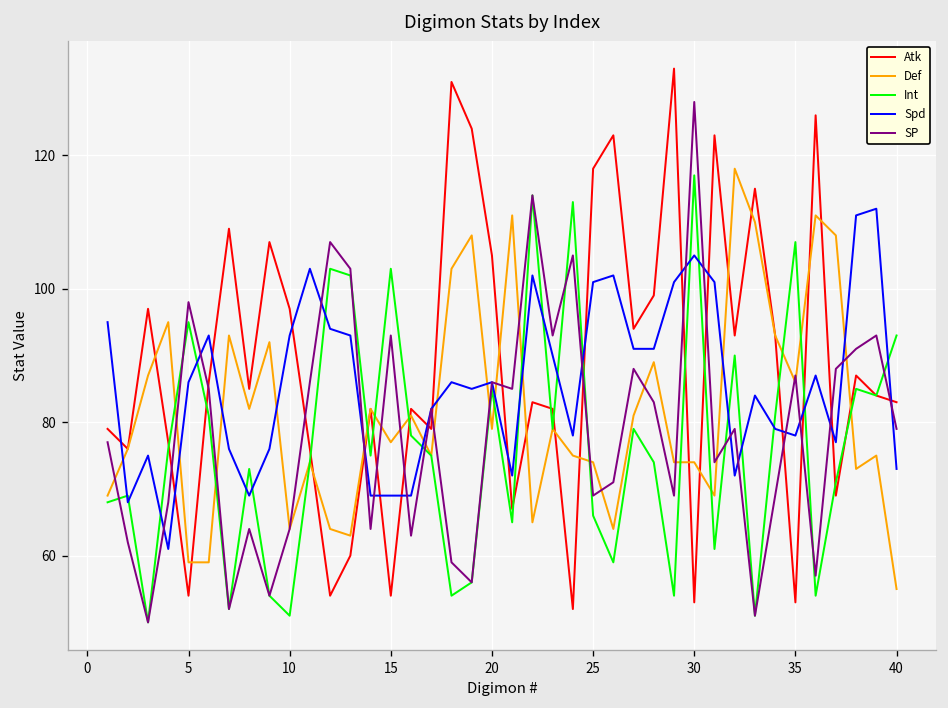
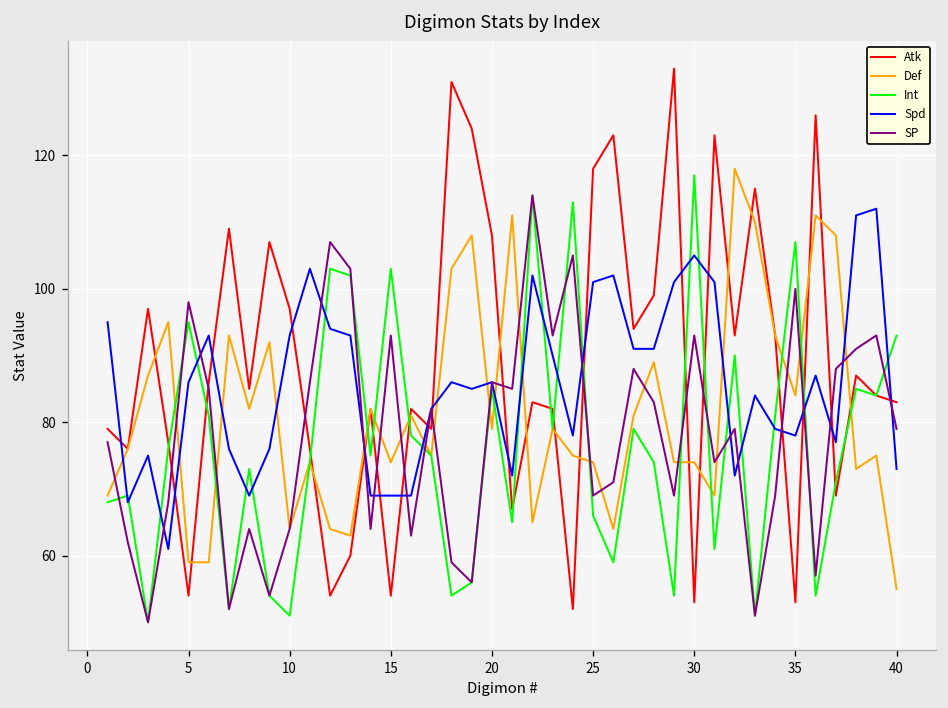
  {
    "Atk": {
      "5": 54,
      "10": 97,
      "15": 54,
-     "20": 105,
+     "20": 108,
      "25": 118,
      "30": 53,
      "35": 53,
      "40": 83
    },
    "Def": {
      "5": 59,
-     "15": 77,
+     "15": 74,
      "20": 79,
      "25": 74,
      "30": 74,
-     "35": 86,
+     "35": 84,
      "40": 55
    },
    "Int": {
      "5": 95,
      "10": 51,
      "15": 103,
      "20": 85,
      "25": 66,
      "30": 117,
      "35": 107,
      "40": 93
    },
    "Spd": {
      "5": 86,
      "10": 93,
      "15": 69,
      "25": 101,
      "30": 105,
      "35": 78,
      "40": 73
    },
    "SP": {
      "5": 98,
      "15": 93,
      "25": 69,
-     "30": 128,
-     "35": 87,
+     "30": 93,
+     "35": 100,
      "40": 79
    }
  }
